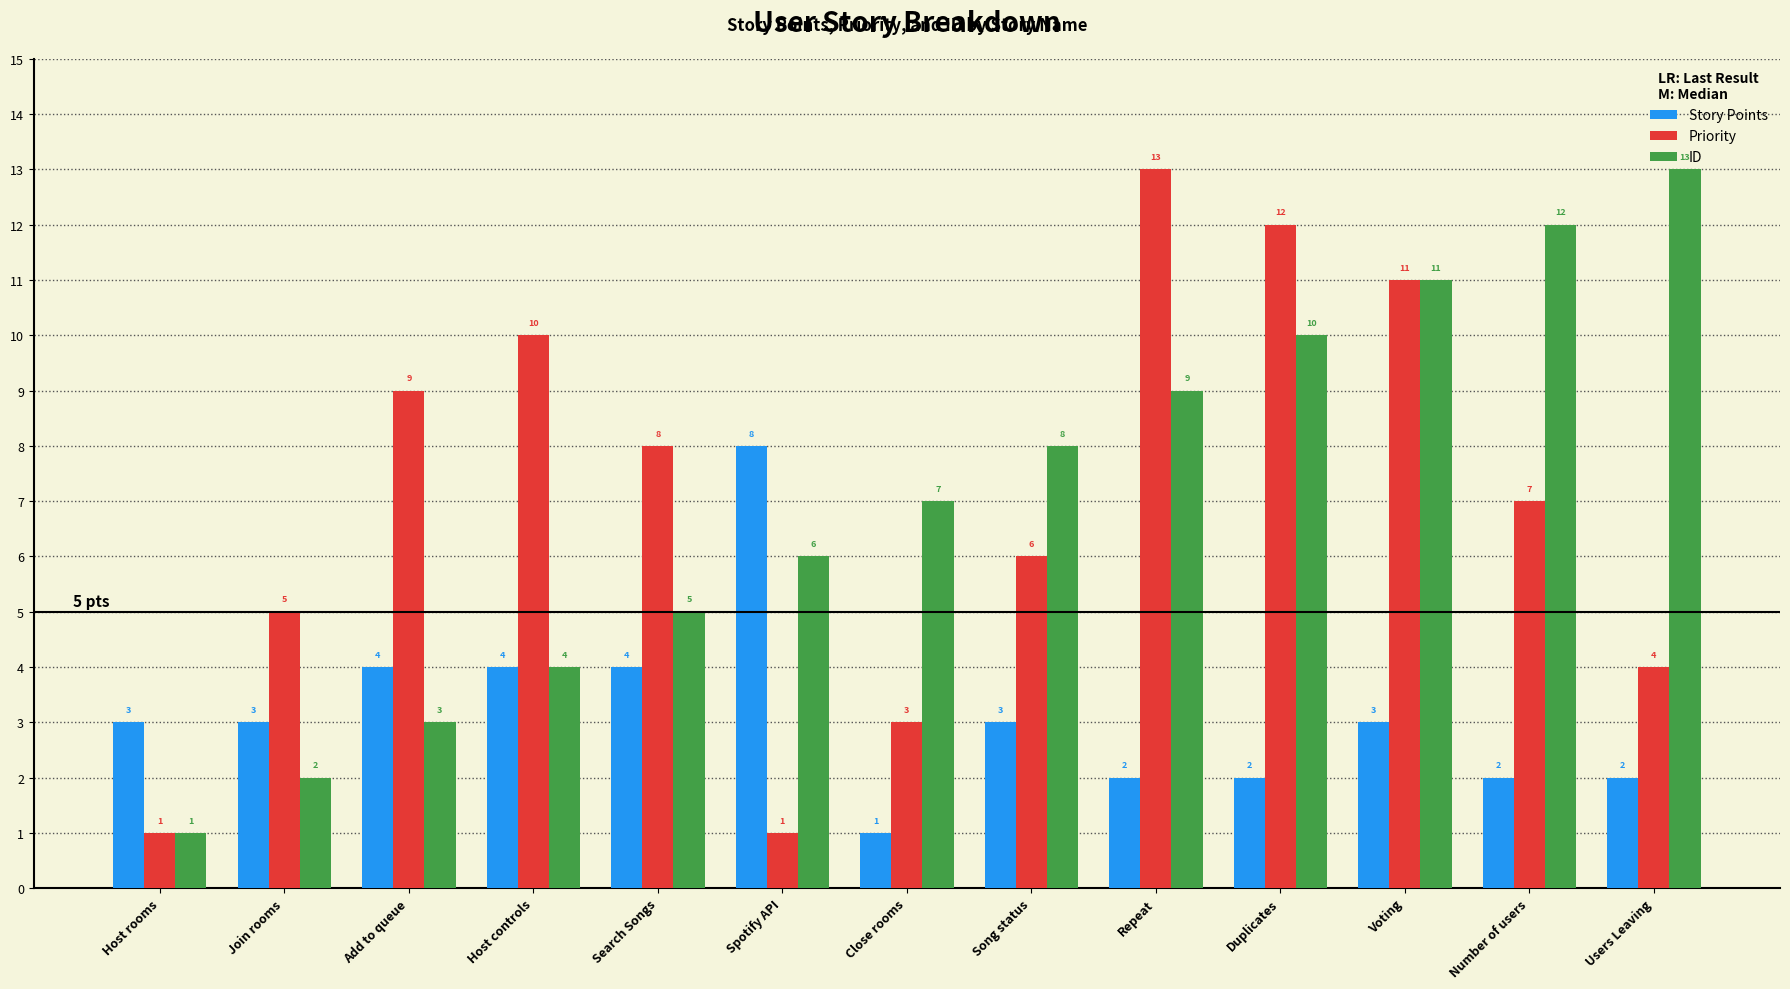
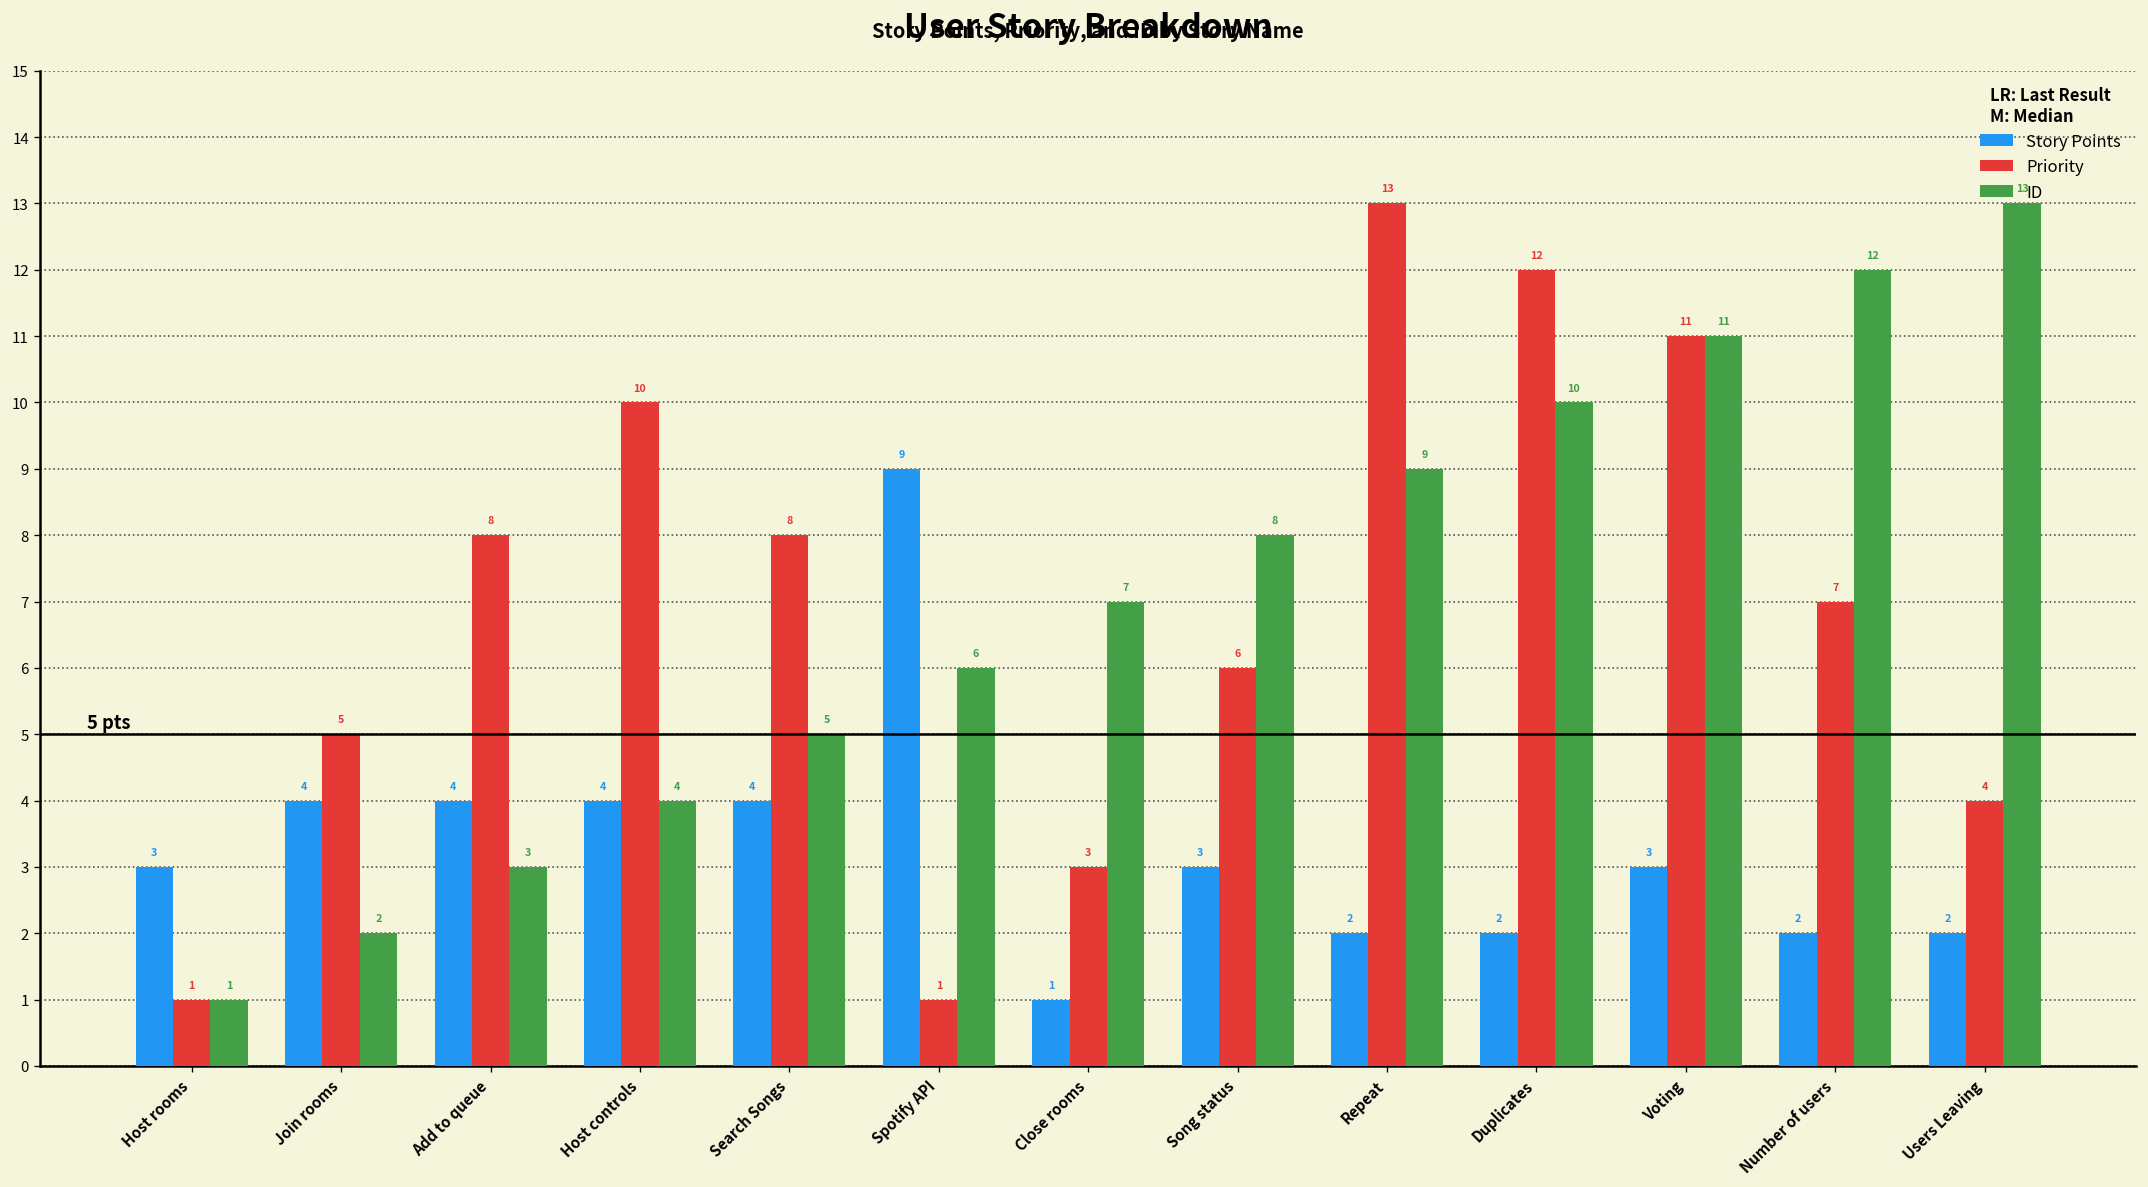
  {
    "Story Points": {
      "Host rooms": 3,
-     "Join rooms": 3,
+     "Join rooms": 4,
      "Add to queue": 4,
      "Host controls": 4,
      "Search Songs": 4,
-     "Spotify API": 8,
+     "Spotify API": 9,
      "Close rooms": 1,
      "Song status": 3,
      "Repeat": 2,
      "Duplicates": 2,
      "Voting": 3,
      "Number of users": 2,
      "Users Leaving": 2
    },
    "Priority": {
      "Host rooms": 1,
      "Join rooms": 5,
-     "Add to queue": 9,
+     "Add to queue": 8,
      "Host controls": 10,
      "Search Songs": 8,
      "Spotify API": 1,
      "Close rooms": 3,
      "Song status": 6,
      "Repeat": 13,
      "Duplicates": 12,
      "Voting": 11,
      "Number of users": 7,
      "Users Leaving": 4
    },
    "ID": {
      "Host rooms": 1,
      "Join rooms": 2,
      "Add to queue": 3,
      "Host controls": 4,
      "Search Songs": 5,
      "Spotify API": 6,
      "Close rooms": 7,
      "Song status": 8,
      "Repeat": 9,
      "Duplicates": 10,
      "Voting": 11,
      "Number of users": 12,
      "Users Leaving": 13
    }
  }
